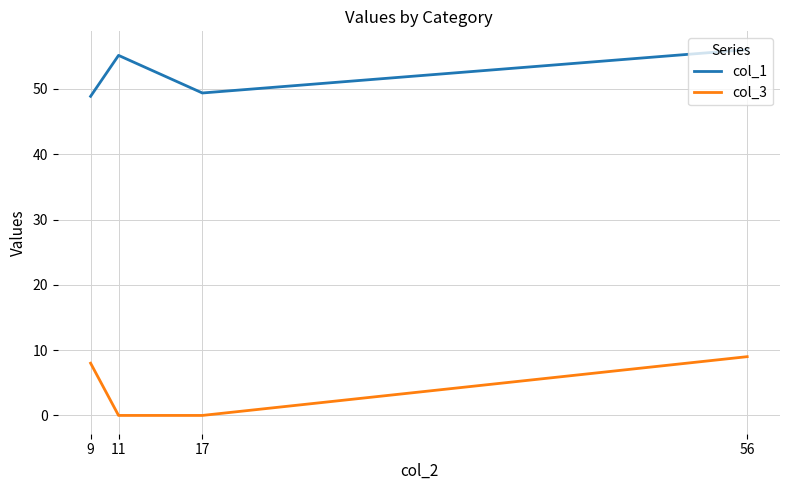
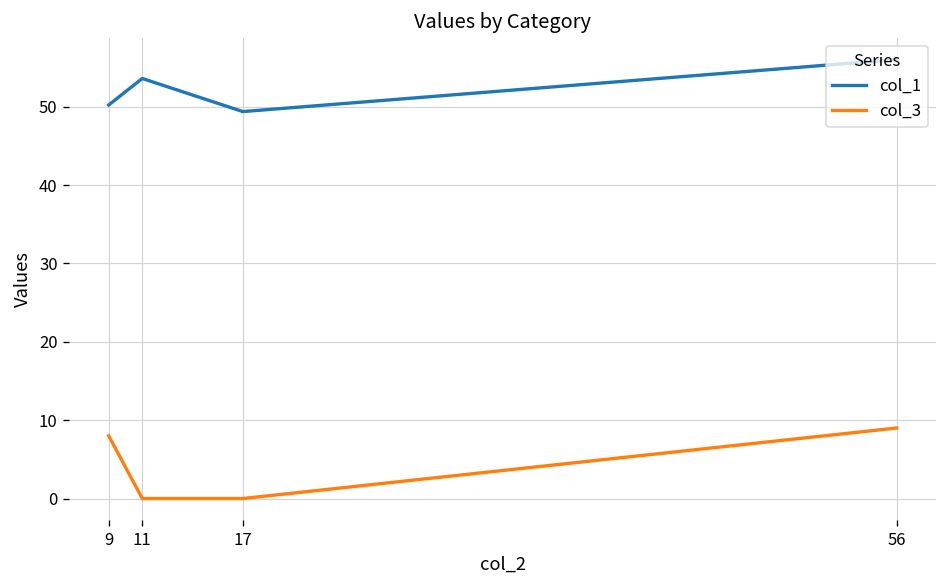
  {
    "col_1": {
-     "9": 49,
-     "11": 55,
+     "9": 50,
+     "11": 54,
      "17": 49
    },
    "col_3": {
      "9": 8,
      "11": 0,
      "17": 0,
      "56": 9
    }
  }
